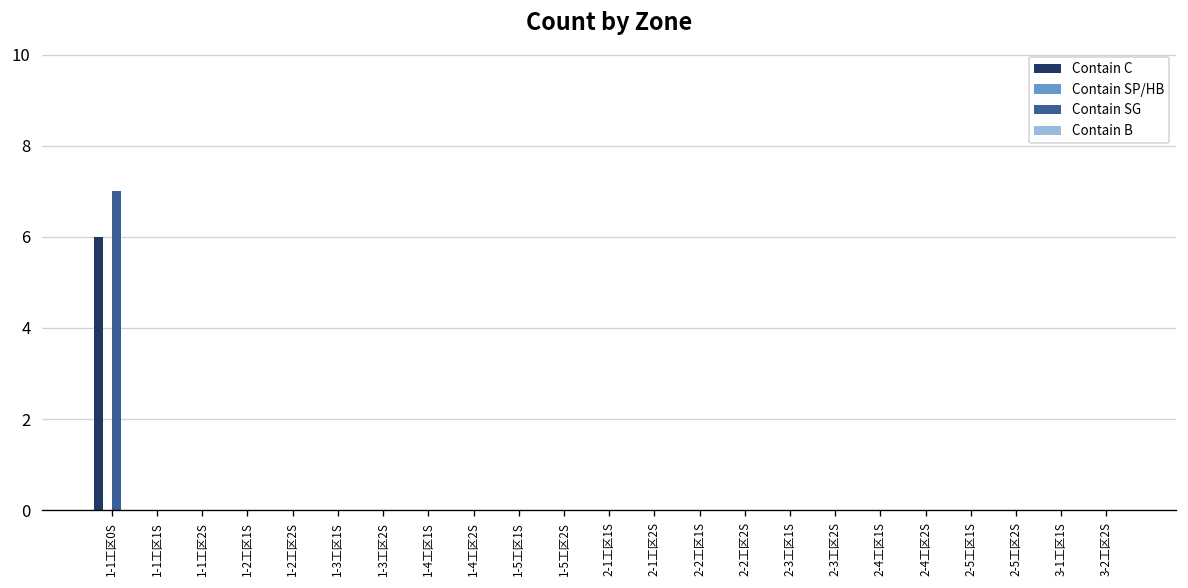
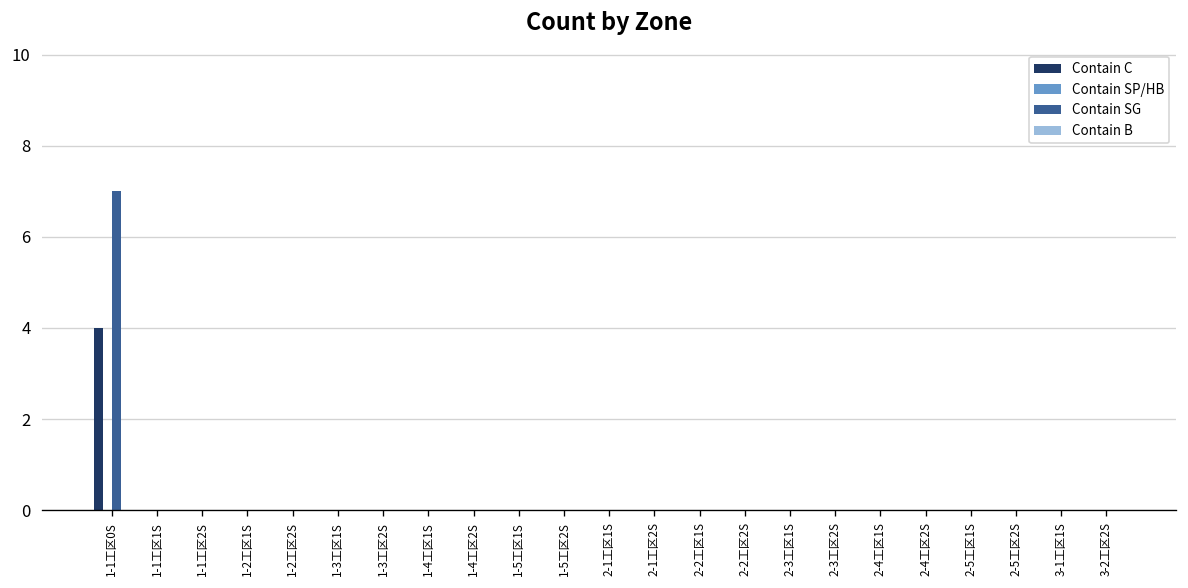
  {
    "Contain C": {
-     "1-1工区0S": 6,
+     "1-1工区0S": 4,
      "1-1工区1S": 0,
      "1-1工区2S": 0,
      "1-2工区1S": 0,
      "1-2工区2S": 0,
      "1-3工区1S": 0,
      "1-3工区2S": 0,
      "1-4工区1S": 0,
      "1-4工区2S": 0,
      "1-5工区1S": 0,
      "1-5工区2S": 0,
      "2-1工区1S": 0,
      "2-1工区2S": 0,
      "2-2工区1S": 0,
      "2-2工区2S": 0,
      "2-3工区1S": 0,
      "2-3工区2S": 0,
      "2-4工区1S": 0,
      "2-4工区2S": 0,
      "2-5工区1S": 0,
      "2-5工区2S": 0,
      "3-1工区1S": 0,
      "3-2工区2S": 0
    },
    "Contain SP/HB": {
      "1-1工区0S": 0,
      "1-1工区1S": 0,
      "1-1工区2S": 0,
      "1-2工区1S": 0,
      "1-2工区2S": 0,
      "1-3工区1S": 0,
      "1-3工区2S": 0,
      "1-4工区1S": 0,
      "1-4工区2S": 0,
      "1-5工区1S": 0,
      "1-5工区2S": 0,
      "2-1工区1S": 0,
      "2-1工区2S": 0,
      "2-2工区1S": 0,
      "2-2工区2S": 0,
      "2-3工区1S": 0,
      "2-3工区2S": 0,
      "2-4工区1S": 0,
      "2-4工区2S": 0,
      "2-5工区1S": 0,
      "2-5工区2S": 0,
      "3-1工区1S": 0,
      "3-2工区2S": 0
    },
    "Contain SG": {
      "1-1工区0S": 7,
      "1-1工区1S": 0,
      "1-1工区2S": 0,
      "1-2工区1S": 0,
      "1-2工区2S": 0,
      "1-3工区1S": 0,
      "1-3工区2S": 0,
      "1-4工区1S": 0,
      "1-4工区2S": 0,
      "1-5工区1S": 0,
      "1-5工区2S": 0,
      "2-1工区1S": 0,
      "2-1工区2S": 0,
      "2-2工区1S": 0,
      "2-2工区2S": 0,
      "2-3工区1S": 0,
      "2-3工区2S": 0,
      "2-4工区1S": 0,
      "2-4工区2S": 0,
      "2-5工区1S": 0,
      "2-5工区2S": 0,
      "3-1工区1S": 0,
      "3-2工区2S": 0
    },
    "Contain B": {
      "1-1工区0S": 0,
      "1-1工区1S": 0,
      "1-1工区2S": 0,
      "1-2工区1S": 0,
      "1-2工区2S": 0,
      "1-3工区1S": 0,
      "1-3工区2S": 0,
      "1-4工区1S": 0,
      "1-4工区2S": 0,
      "1-5工区1S": 0,
      "1-5工区2S": 0,
      "2-1工区1S": 0,
      "2-1工区2S": 0,
      "2-2工区1S": 0,
      "2-2工区2S": 0,
      "2-3工区1S": 0,
      "2-3工区2S": 0,
      "2-4工区1S": 0,
      "2-4工区2S": 0,
      "2-5工区1S": 0,
      "2-5工区2S": 0,
      "3-1工区1S": 0,
      "3-2工区2S": 0
    }
  }
